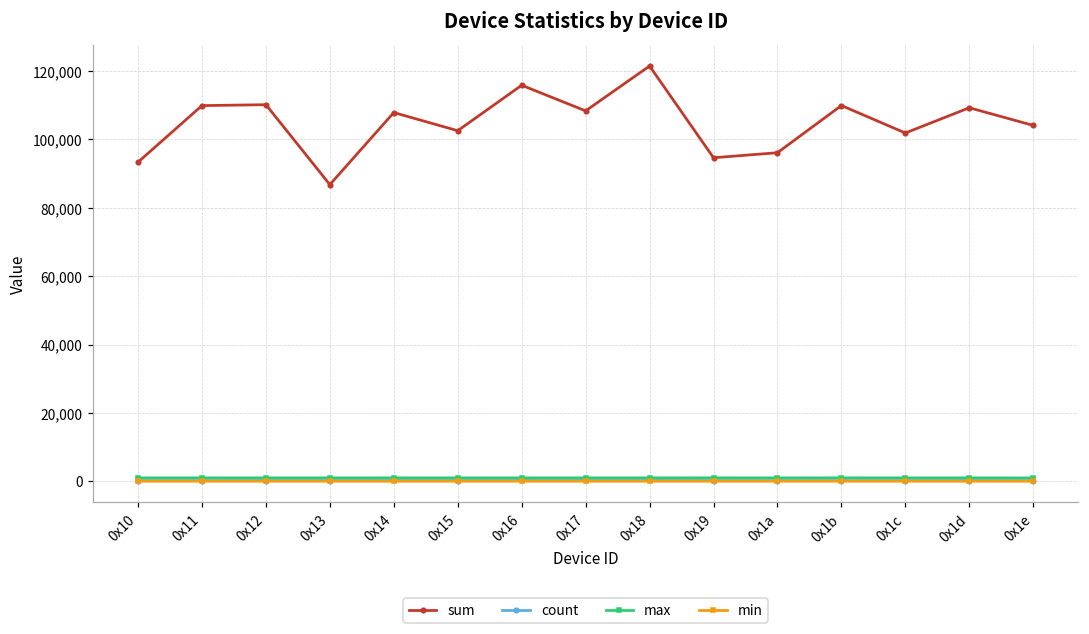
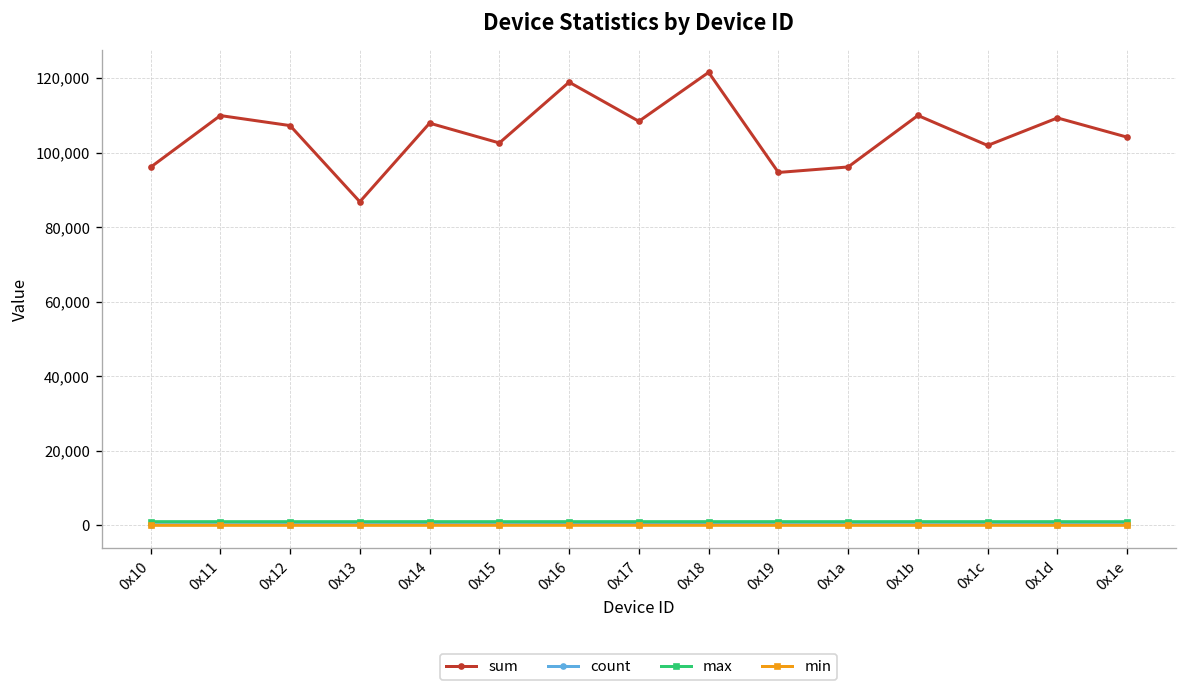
  {
    "sum": {
-     "0x10": "93,000",
+     "0x10": "96,000",
      "0x11": "110,000",
-     "0x12": "110,000",
+     "0x12": "107,000",
      "0x13": "87,000",
      "0x14": "108,000",
      "0x15": "103,000",
-     "0x16": "116,000",
+     "0x16": "119,000",
      "0x17": "108,000",
      "0x18": "122,000",
      "0x19": "95,000",
      "0x1a": "96,000",
      "0x1b": "110,000",
      "0x1c": "102,000",
      "0x1d": "109,000",
      "0x1e": "104,000"
    },
    "max": {
      "0x10": "1,000"
    }
  }
